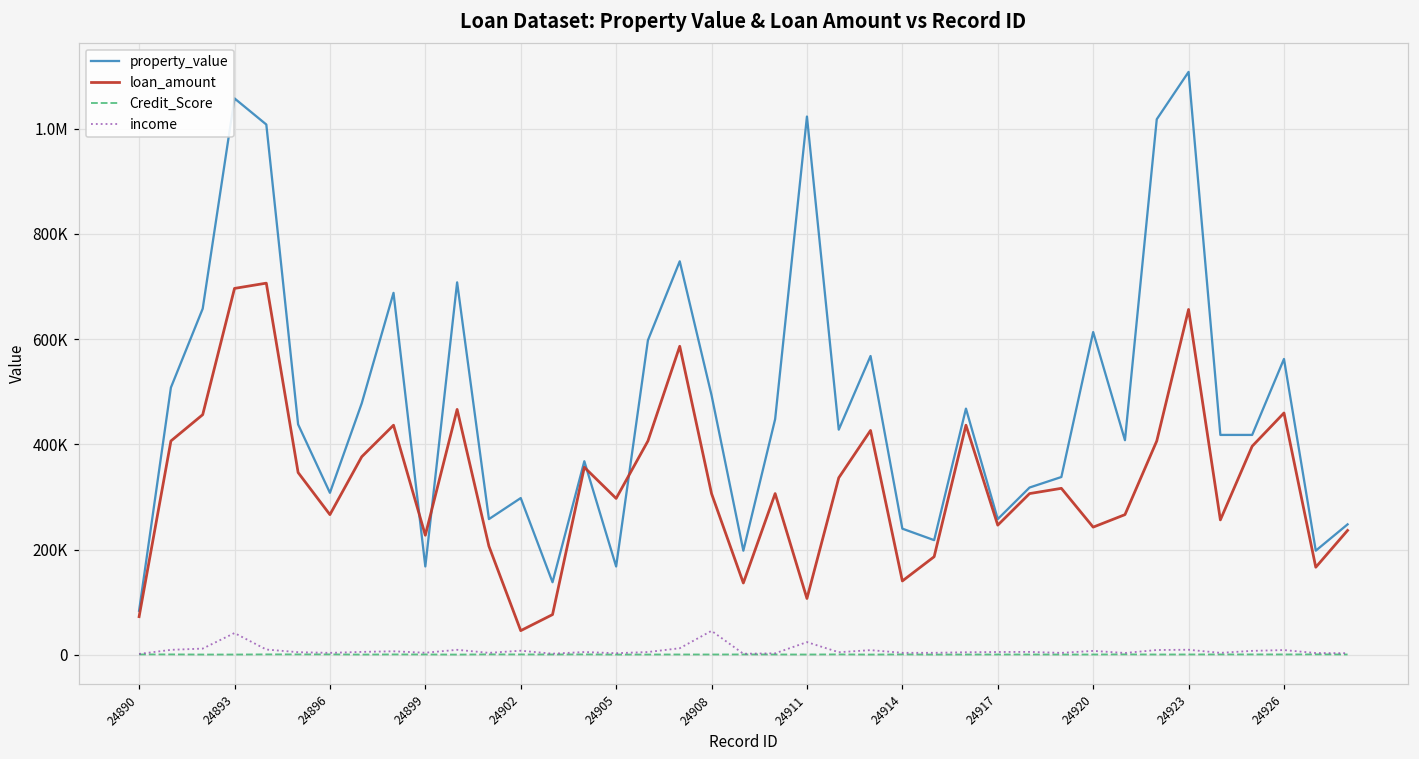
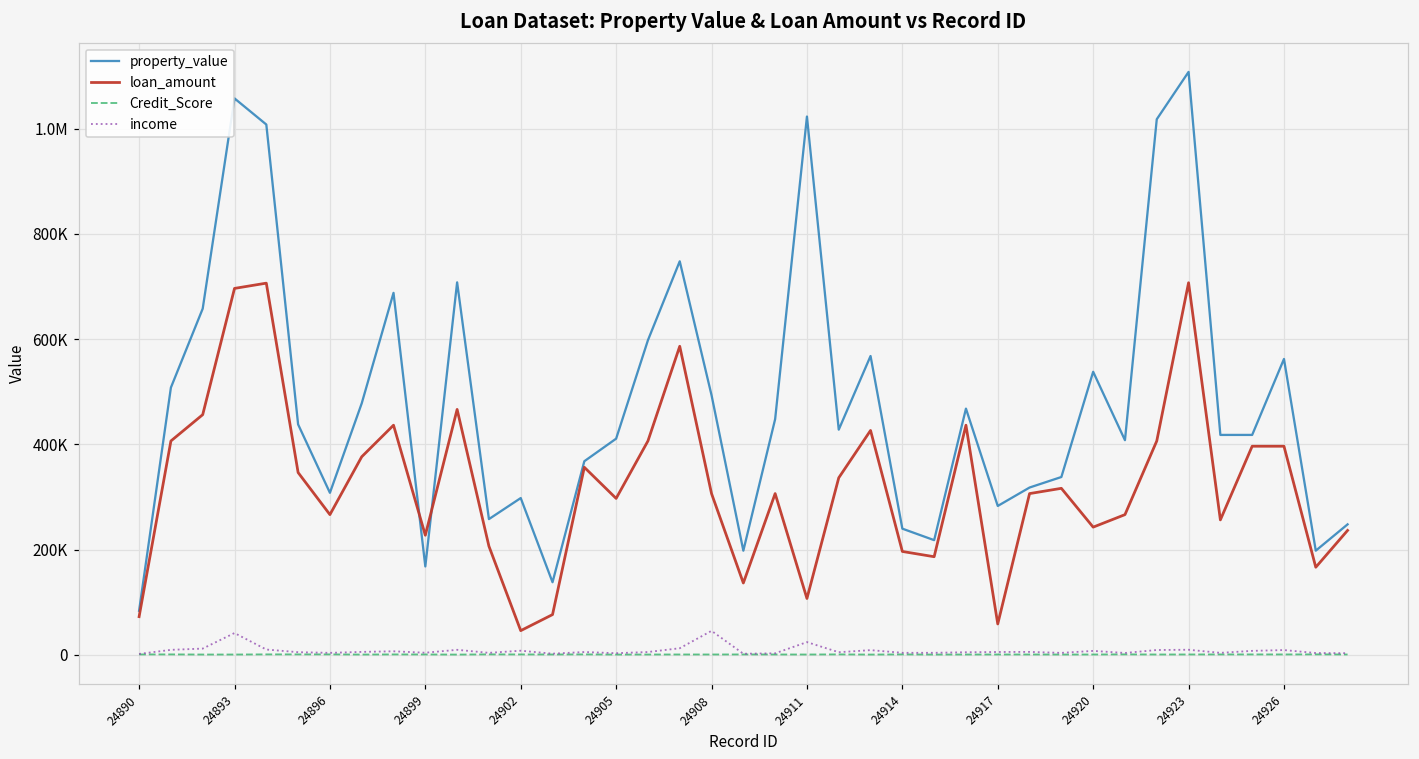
  {
    "property_value": {
      "24890": 80000,
      "24893": 1060000,
      "24896": 310000,
      "24899": 170000,
      "24902": 300000,
-     "24905": 170000,
+     "24905": 410000,
      "24908": 490000,
      "24911": 1020000,
      "24914": 240000,
-     "24917": 260000,
-     "24920": 610000,
+     "24917": 280000,
+     "24920": 540000,
      "24923": 1110000,
      "24926": 560000
    },
    "loan_amount": {
      "24890": 70000,
      "24893": 700000,
      "24896": 270000,
      "24899": 230000,
      "24902": 50000,
      "24905": 300000,
      "24908": 310000,
      "24911": 110000,
-     "24914": 140000,
-     "24917": 250000,
+     "24914": 200000,
+     "24917": 60000,
      "24920": 240000,
-     "24923": 660000,
-     "24926": 460000
+     "24923": 710000,
+     "24926": 400000
    },
    "Credit_Score": {
      "24893": 0,
      "24902": 0,
      "24908": 0,
      "24911": 0,
      "24920": 0,
      "24923": 0,
      "24926": 0
    },
    "income": {
      "24893": 40000,
      "24902": 10000,
      "24908": 50000,
      "24911": 20000,
      "24920": 10000,
      "24923": 10000,
      "24926": 10000
    }
  }
